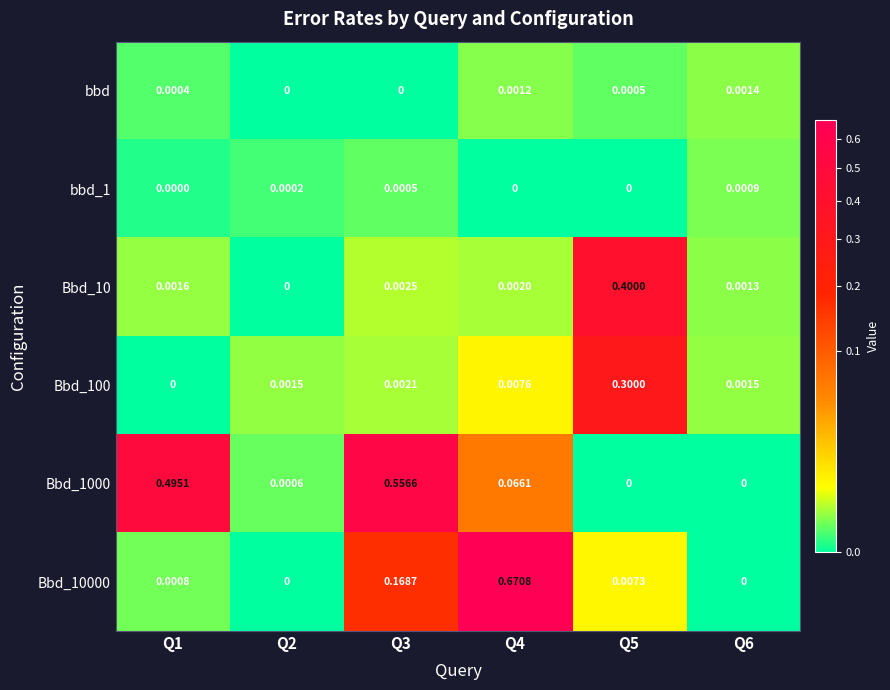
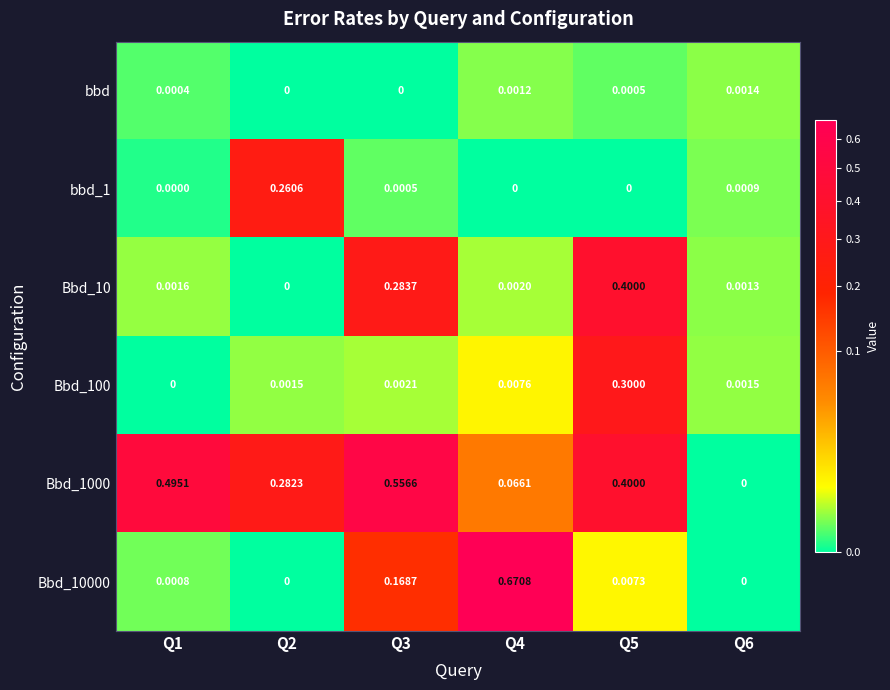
  {
    "bbd": {
      "Q1": 0.0004,
      "Q2": 0,
      "Q3": 0,
      "Q4": 0.0012,
      "Q5": 0.0005,
      "Q6": 0.0014
    },
    "bbd_1": {
      "Q1": 0.0000,
-     "Q2": 0.0002,
+     "Q2": 0.2606,
      "Q3": 0.0005,
      "Q4": 0,
      "Q5": 0,
      "Q6": 0.0009
    },
    "Bbd_10": {
      "Q1": 0.0016,
      "Q2": 0,
-     "Q3": 0.0025,
+     "Q3": 0.2837,
      "Q4": 0.0020,
      "Q5": 0.4000,
      "Q6": 0.0013
    },
    "Bbd_100": {
      "Q1": 0,
      "Q2": 0.0015,
      "Q3": 0.0021,
      "Q4": 0.0076,
      "Q5": 0.3000,
      "Q6": 0.0015
    },
    "Bbd_1000": {
      "Q1": 0.4951,
-     "Q2": 0.0006,
+     "Q2": 0.2823,
      "Q3": 0.5566,
      "Q4": 0.0661,
-     "Q5": 0,
+     "Q5": 0.4000,
      "Q6": 0
    },
    "Bbd_10000": {
      "Q1": 0.0008,
      "Q2": 0,
      "Q3": 0.1687,
      "Q4": 0.6708,
      "Q5": 0.0073,
      "Q6": 0
    }
  }
